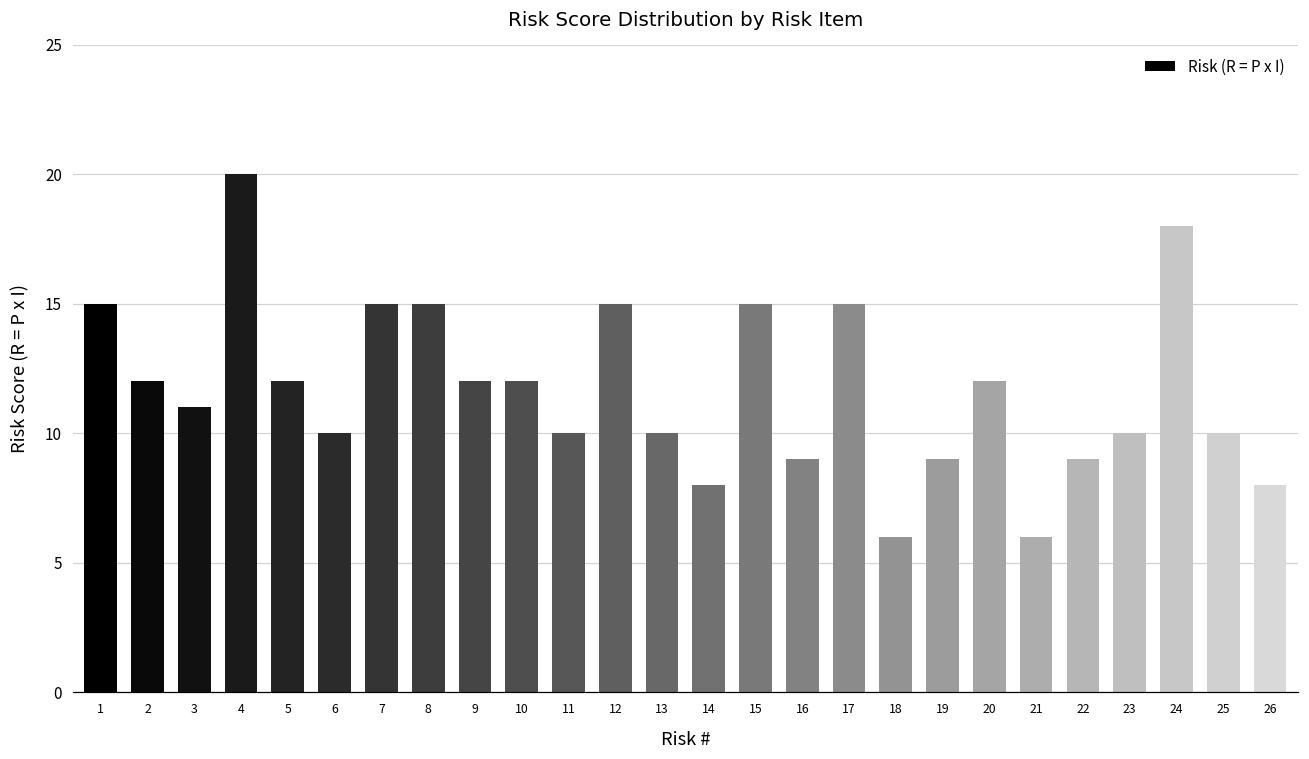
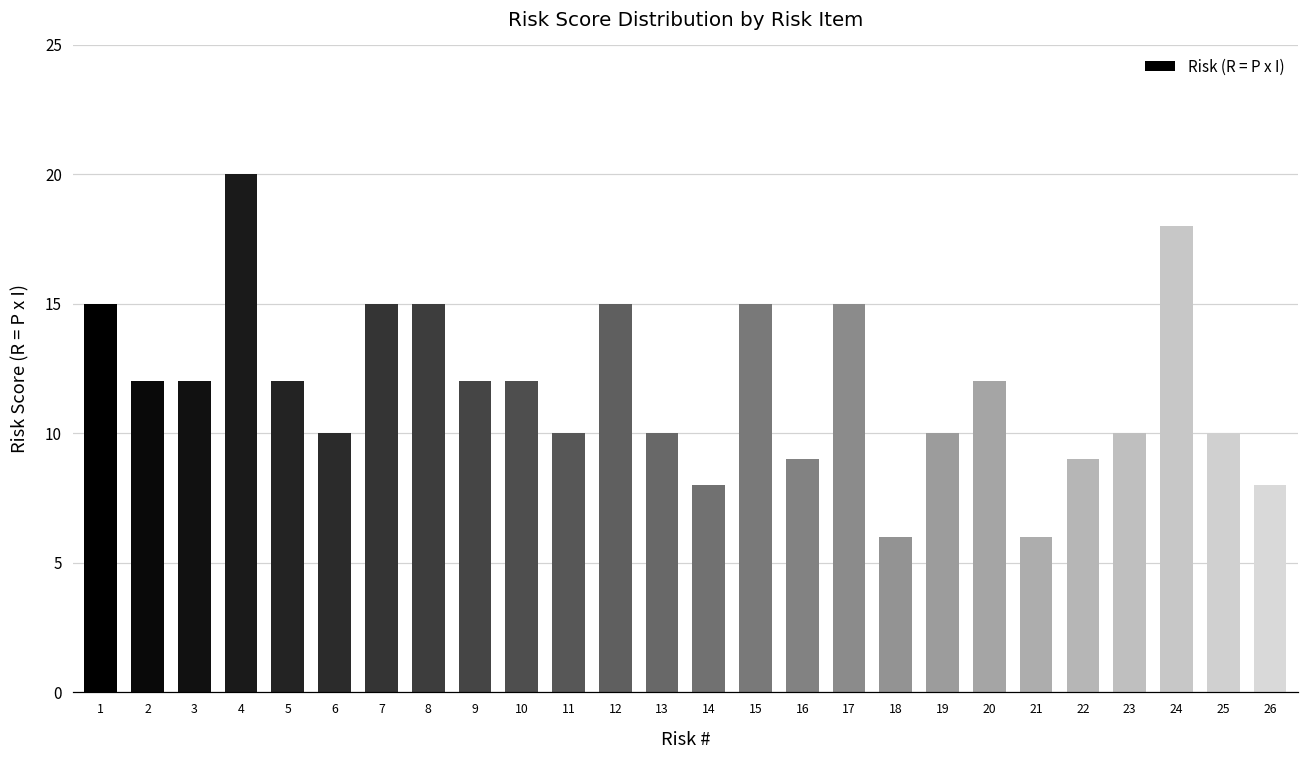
  {
    "1": 15,
    "2": 12,
-   "3": 11,
+   "3": 12,
    "4": 20,
    "5": 12,
    "6": 10,
    "7": 15,
    "8": 15,
    "9": 12,
    "10": 12,
    "11": 10,
    "12": 15,
    "13": 10,
    "14": 8,
    "15": 15,
    "16": 9,
    "17": 15,
    "18": 6,
-   "19": 9,
+   "19": 10,
    "20": 12,
    "21": 6,
    "22": 9,
    "23": 10,
    "24": 18,
    "25": 10,
    "26": 8
  }
